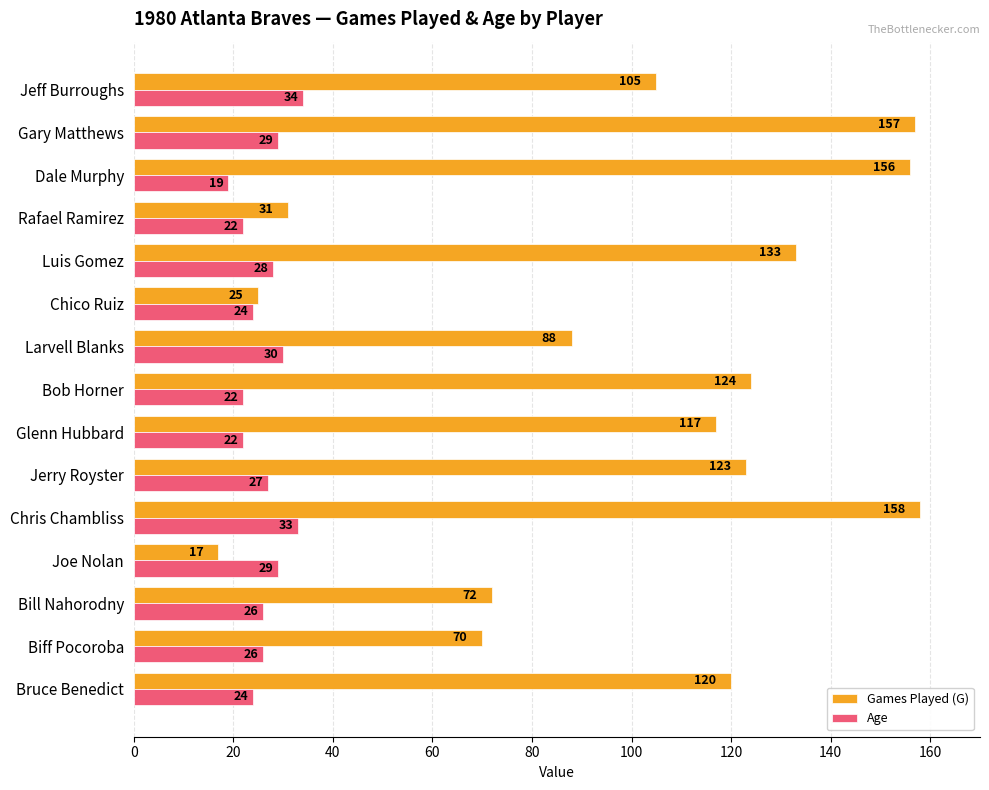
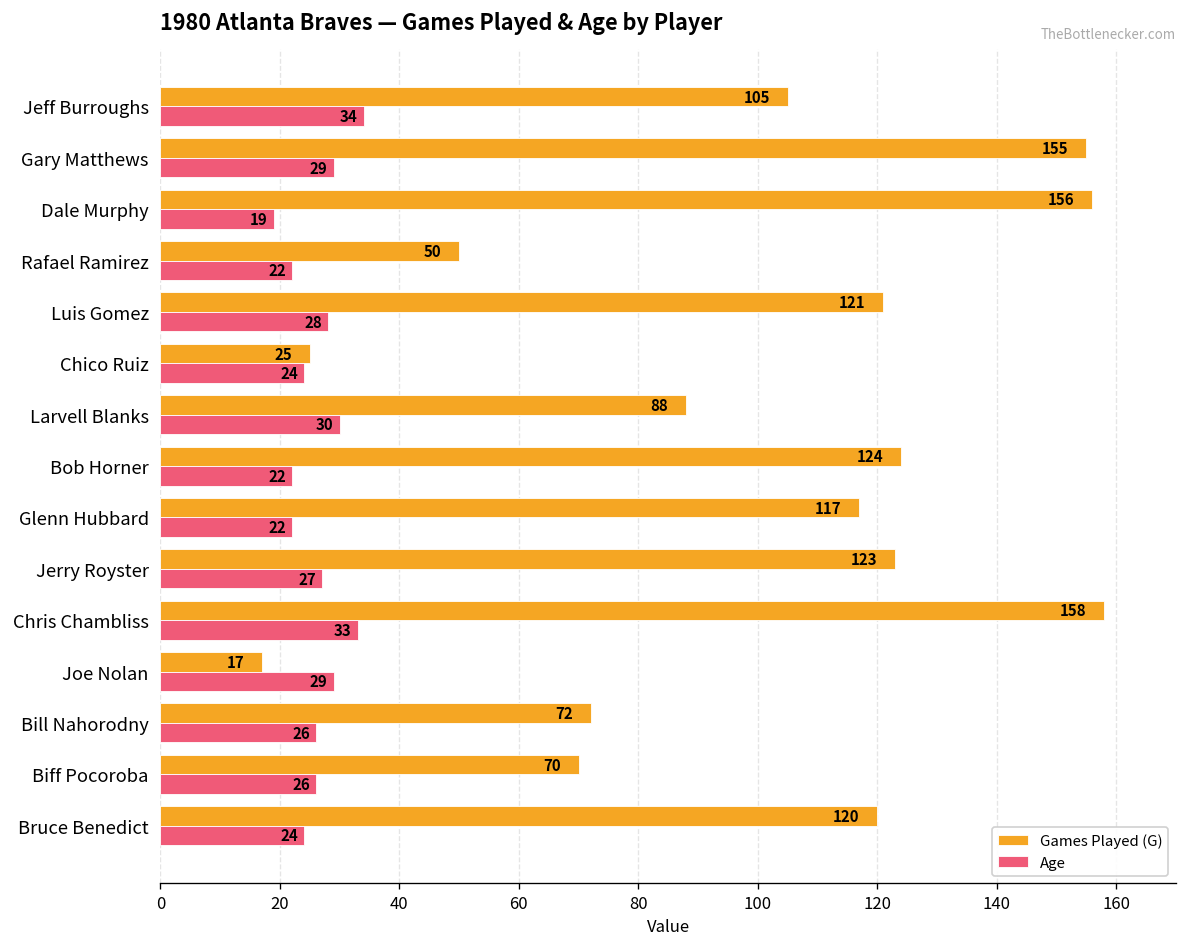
  {
    "Games Played (G)": {
      "Jeff Burroughs": 105,
-     "Gary Matthews": 157,
+     "Gary Matthews": 155,
      "Dale Murphy": 156,
-     "Rafael Ramirez": 31,
-     "Luis Gomez": 133,
+     "Rafael Ramirez": 50,
+     "Luis Gomez": 121,
      "Chico Ruiz": 25,
      "Larvell Blanks": 88,
      "Bob Horner": 124,
      "Glenn Hubbard": 117,
      "Jerry Royster": 123,
      "Chris Chambliss": 158,
      "Joe Nolan": 17,
      "Bill Nahorodny": 72,
      "Biff Pocoroba": 70,
      "Bruce Benedict": 120
    },
    "Age": {
      "Jeff Burroughs": 34,
      "Gary Matthews": 29,
      "Dale Murphy": 19,
      "Rafael Ramirez": 22,
      "Luis Gomez": 28,
      "Chico Ruiz": 24,
      "Larvell Blanks": 30,
      "Bob Horner": 22,
      "Glenn Hubbard": 22,
      "Jerry Royster": 27,
      "Chris Chambliss": 33,
      "Joe Nolan": 29,
      "Bill Nahorodny": 26,
      "Biff Pocoroba": 26,
      "Bruce Benedict": 24
    }
  }
